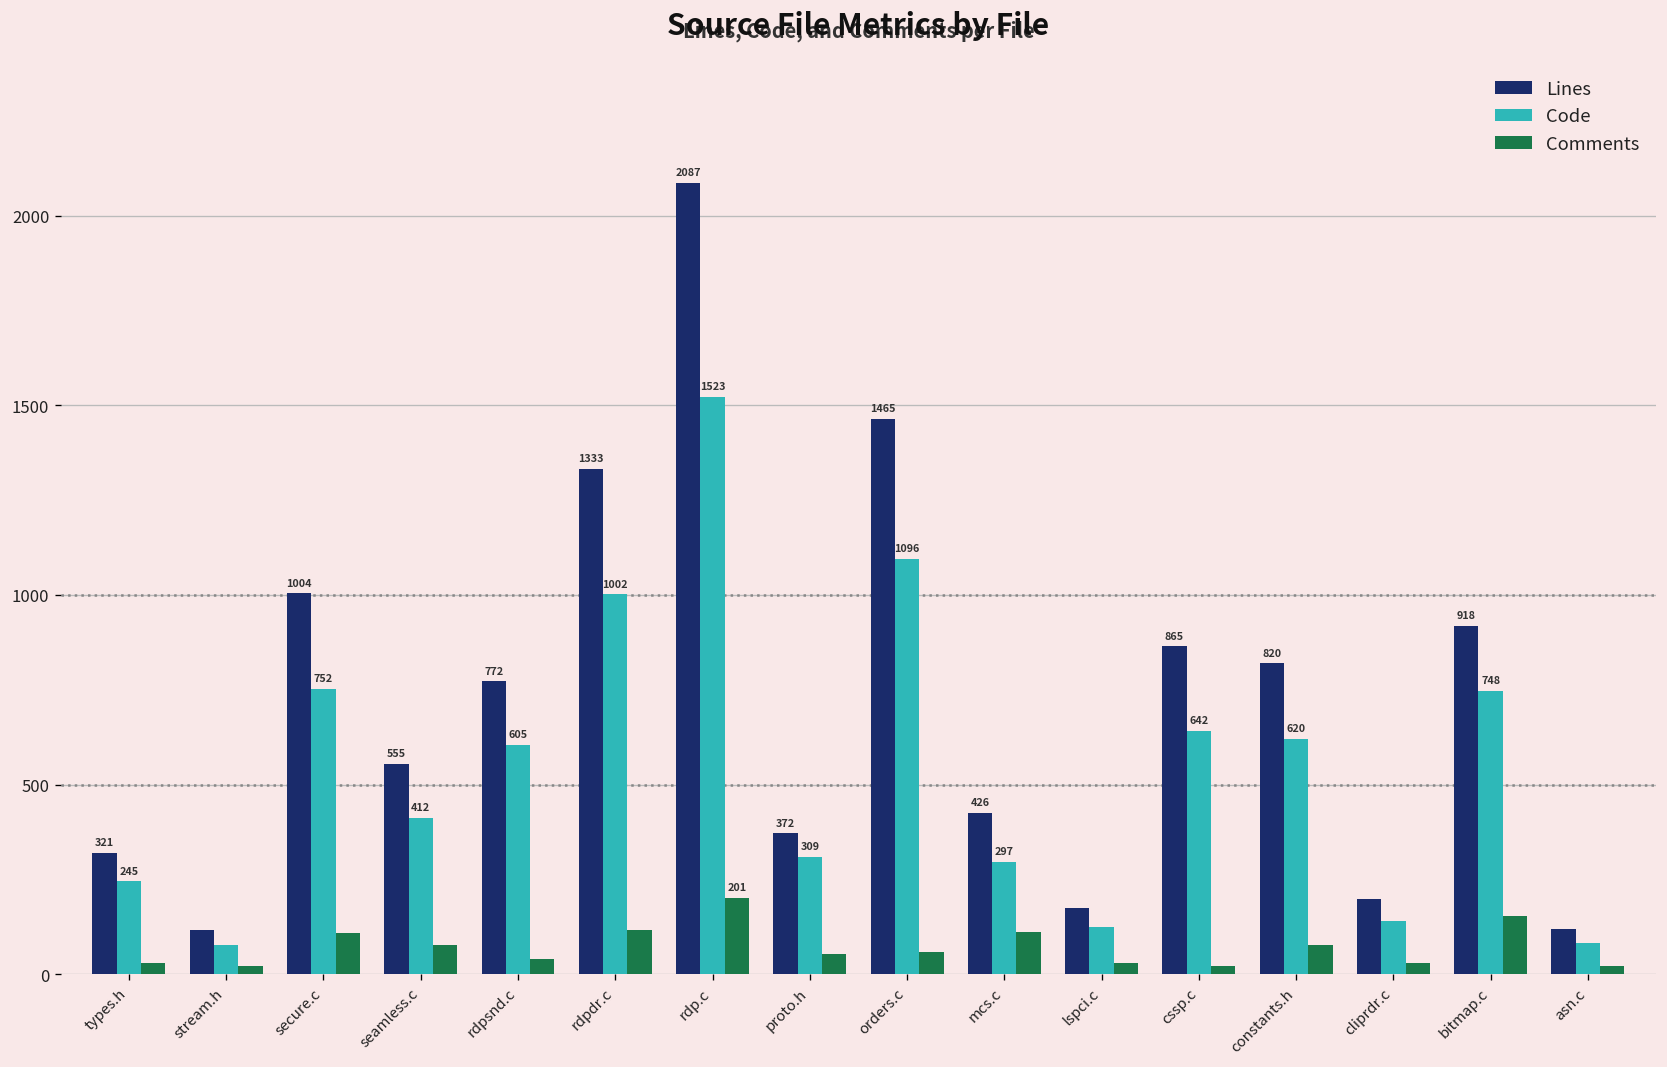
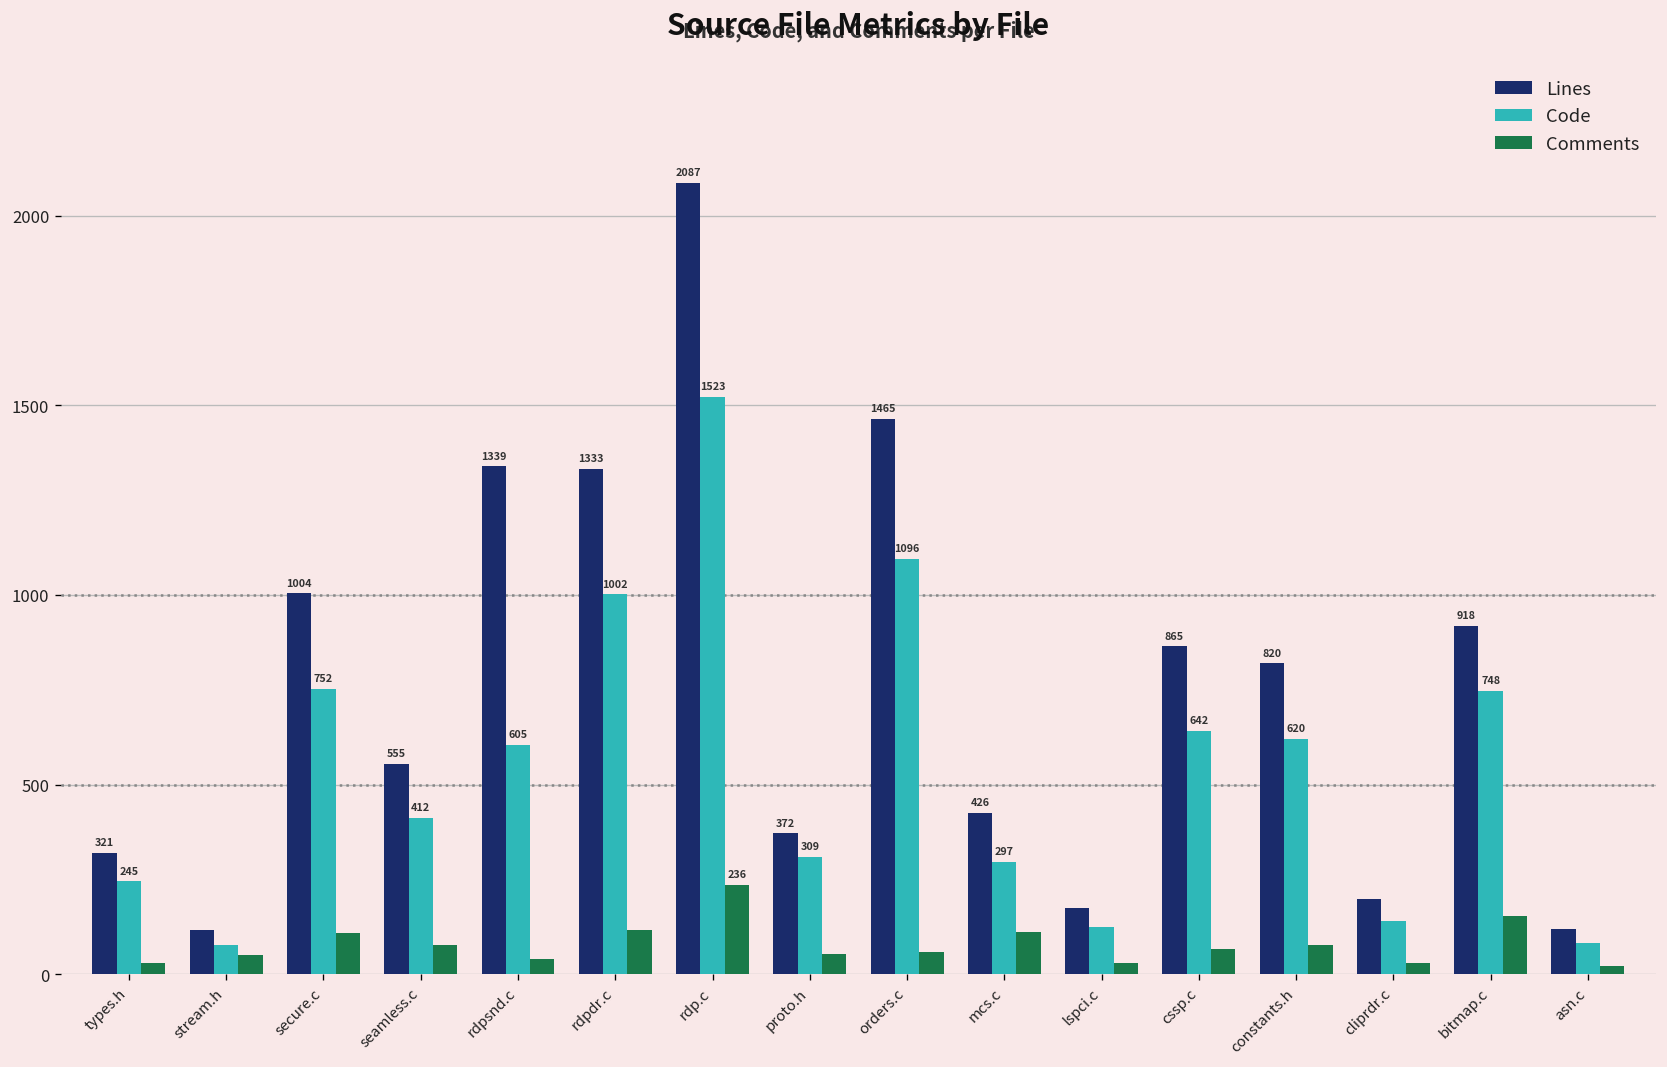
  {
    "Lines": {
      "types.h": 321,
      "secure.c": 1004,
      "seamless.c": 555,
-     "rdpsnd.c": 772,
+     "rdpsnd.c": 1339,
      "rdpdr.c": 1333,
      "rdp.c": 2087,
      "proto.h": 372,
      "orders.c": 1465,
      "mcs.c": 426,
      "cssp.c": 865,
      "constants.h": 820,
      "bitmap.c": 918
    },
    "Code": {
      "types.h": 245,
      "secure.c": 752,
      "seamless.c": 412,
      "rdpsnd.c": 605,
      "rdpdr.c": 1002,
      "rdp.c": 1523,
      "proto.h": 309,
      "orders.c": 1096,
      "mcs.c": 297,
      "cssp.c": 642,
      "constants.h": 620,
      "bitmap.c": 748
    },
    "Comments": {
-     "stream.h": 20,
-     "rdp.c": 201,
-     "cssp.c": 20
+     "stream.h": 50,
+     "rdp.c": 236,
+     "cssp.c": 70
    }
  }
